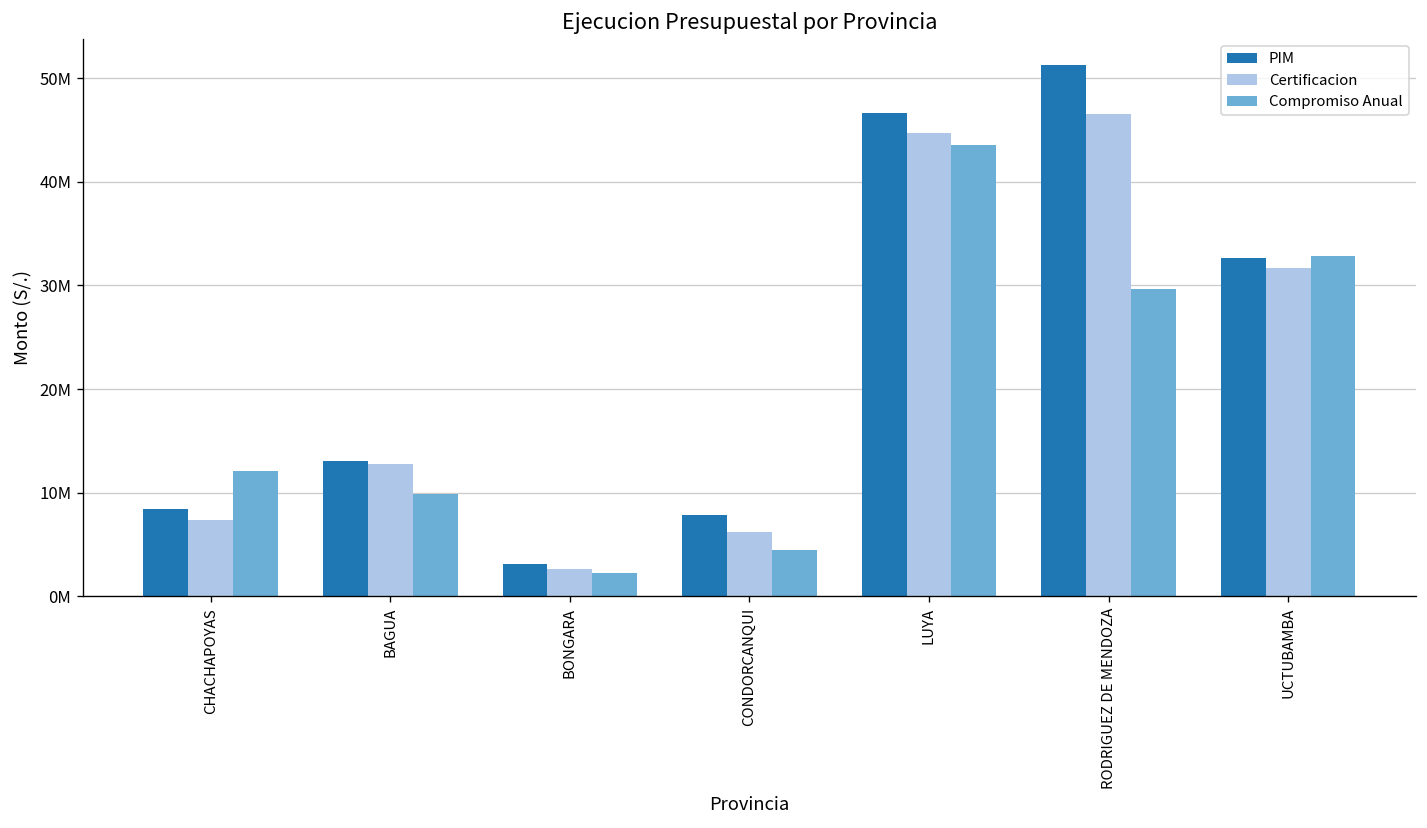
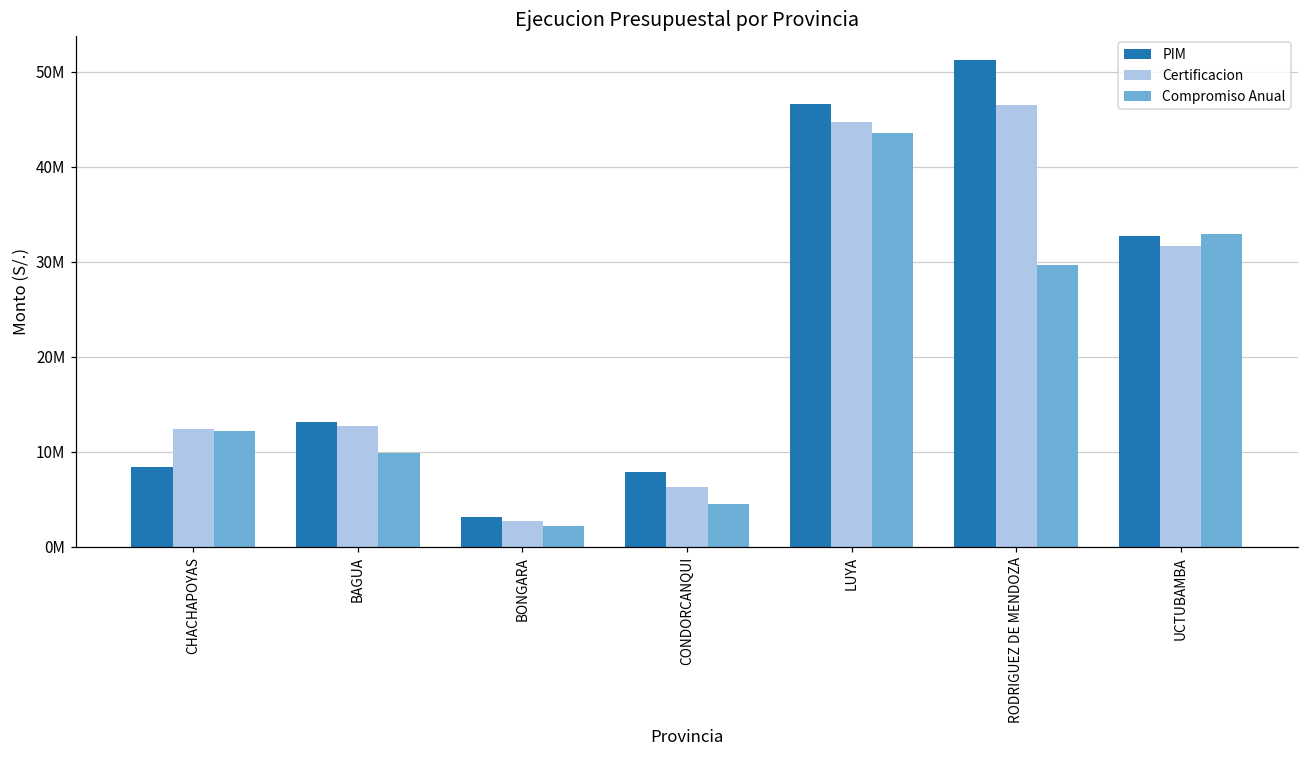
  {
    "PIM": {
      "CHACHAPOYAS": 8000000,
      "BAGUA": 13000000,
      "BONGARA": 3000000,
      "CONDORCANQUI": 8000000,
      "LUYA": 47000000,
      "RODRIGUEZ DE MENDOZA": 51000000,
      "UCTUBAMBA": 33000000
    },
    "Certificacion": {
-     "CHACHAPOYAS": 7000000,
+     "CHACHAPOYAS": 12000000,
      "BAGUA": 13000000,
      "BONGARA": 3000000,
      "CONDORCANQUI": 6000000,
      "LUYA": 45000000,
      "RODRIGUEZ DE MENDOZA": 47000000,
      "UCTUBAMBA": 32000000
    },
    "Compromiso Anual": {
      "CHACHAPOYAS": 12000000,
      "BAGUA": 10000000,
      "BONGARA": 2000000,
      "CONDORCANQUI": 4000000,
      "LUYA": 44000000,
      "RODRIGUEZ DE MENDOZA": 30000000,
      "UCTUBAMBA": 33000000
    }
  }
